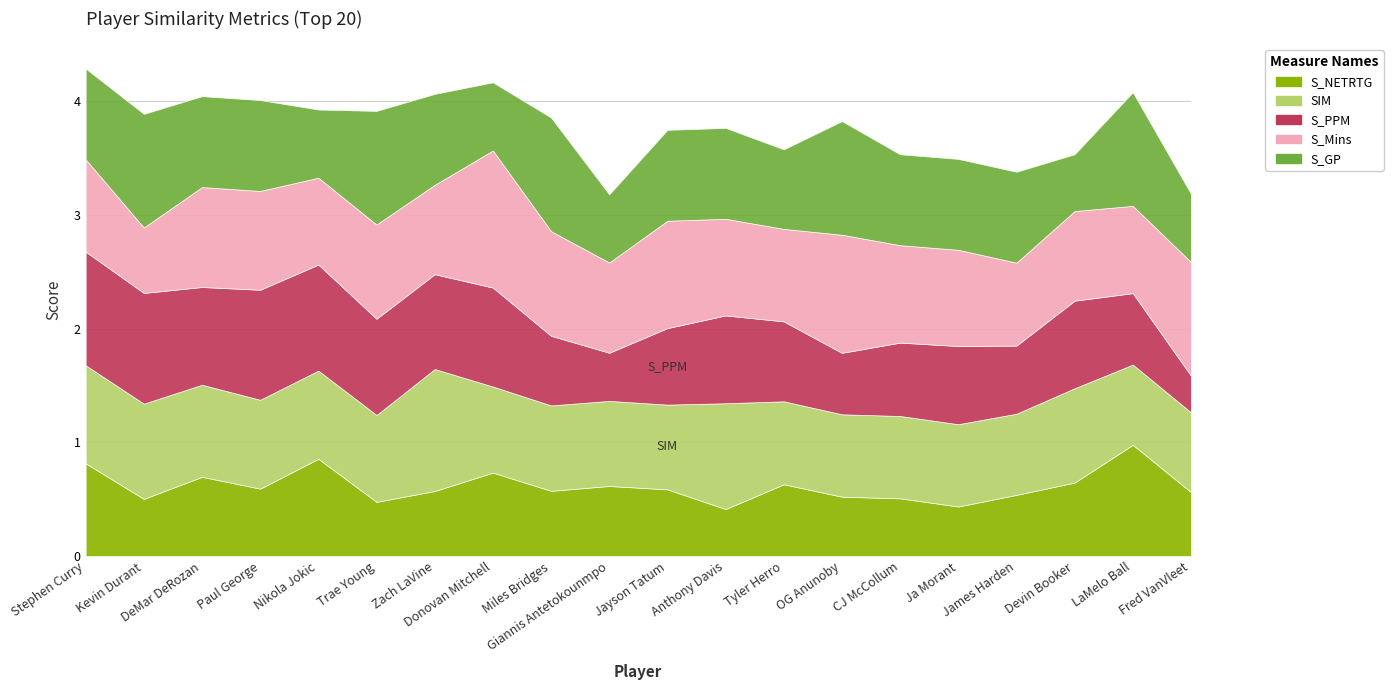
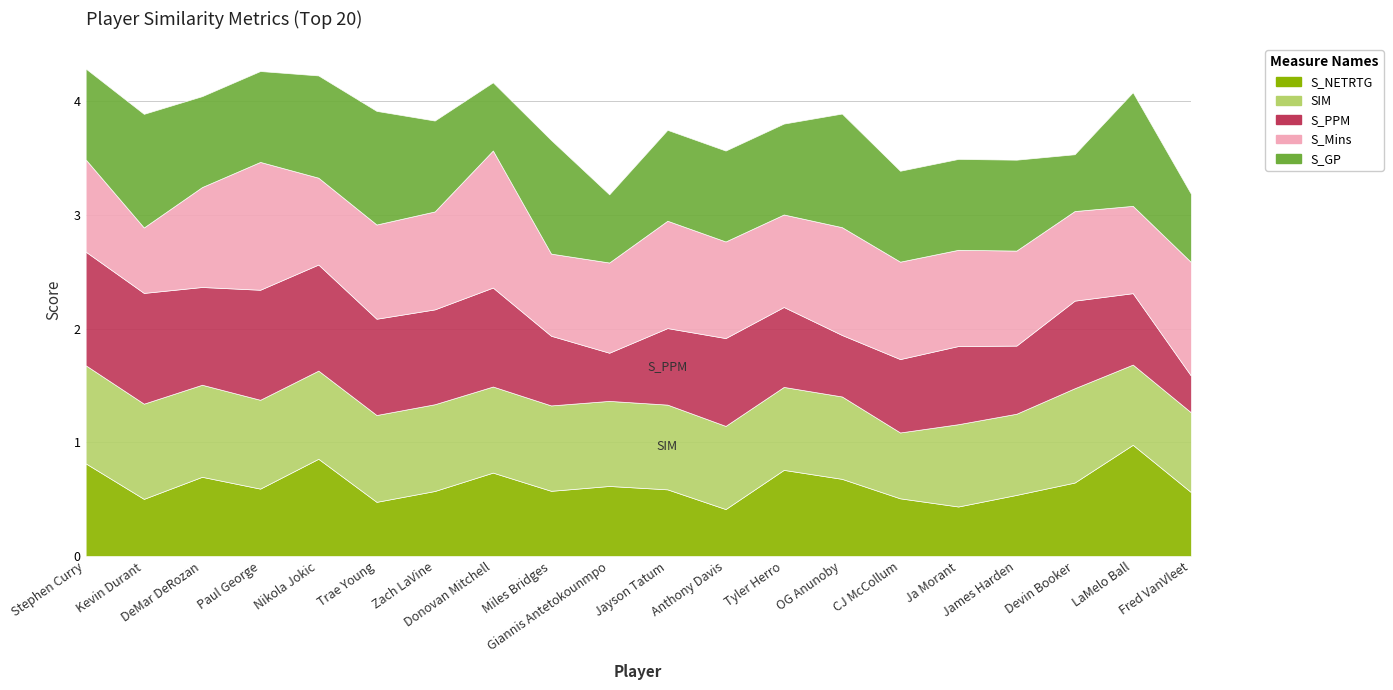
  {
    "S_NETRTG": {
      "Stephen Curry": 0.82,
      "Kevin Durant": 0.50,
      "DeMar DeRozan": 0.70,
      "Paul George": 0.59,
      "Nikola Jokic": 0.86,
      "Trae Young": 0.48,
      "Zach LaVine": 0.57,
      "Donovan Mitchell": 0.73,
      "Miles Bridges": 0.57,
      "Giannis Antetokounmpo": 0.62,
      "Jayson Tatum": 0.59,
      "Anthony Davis": 0.41,
-     "Tyler Herro": 0.63,
-     "OG Anunoby": 0.52,
+     "Tyler Herro": 0.76,
+     "OG Anunoby": 0.68,
      "CJ McCollum": 0.51,
      "Ja Morant": 0.44,
      "James Harden": 0.54,
      "Devin Booker": 0.65,
      "LaMelo Ball": 0.98,
      "Fred VanVleet": 0.56
    },
    "SIM": {
      "Stephen Curry": 0.86,
      "Kevin Durant": 0.84,
      "DeMar DeRozan": 0.81,
      "Paul George": 0.78,
      "Nikola Jokic": 0.78,
      "Trae Young": 0.76,
-     "Zach LaVine": 1.07,
+     "Zach LaVine": 0.76,
      "Donovan Mitchell": 0.76,
      "Miles Bridges": 0.75,
      "Giannis Antetokounmpo": 0.75,
      "Jayson Tatum": 0.75,
-     "Anthony Davis": 0.93,
+     "Anthony Davis": 0.73,
      "Tyler Herro": 0.73,
      "OG Anunoby": 0.72,
-     "CJ McCollum": 0.72,
+     "CJ McCollum": 0.58,
      "Ja Morant": 0.72,
      "James Harden": 0.71,
      "Devin Booker": 0.83,
      "LaMelo Ball": 0.71,
      "Fred VanVleet": 0.70
    },
    "S_PPM": {
      "Stephen Curry": 1.00,
      "Kevin Durant": 0.97,
      "DeMar DeRozan": 0.86,
      "Paul George": 0.97,
      "Nikola Jokic": 0.93,
      "Trae Young": 0.85,
      "Zach LaVine": 0.83,
      "Donovan Mitchell": 0.87,
      "Miles Bridges": 0.61,
      "Giannis Antetokounmpo": 0.42,
      "Jayson Tatum": 0.67,
      "Anthony Davis": 0.77,
      "Tyler Herro": 0.70,
      "OG Anunoby": 0.54,
      "CJ McCollum": 0.65,
      "Ja Morant": 0.69,
      "James Harden": 0.60,
      "Devin Booker": 0.77,
      "LaMelo Ball": 0.63,
      "Fred VanVleet": 0.32
    },
    "S_Mins": {
      "Stephen Curry": 0.81,
      "Kevin Durant": 0.58,
      "DeMar DeRozan": 0.88,
-     "Paul George": 0.87,
+     "Paul George": 1.13,
      "Nikola Jokic": 0.76,
      "Trae Young": 0.83,
-     "Zach LaVine": 0.79,
+     "Zach LaVine": 0.86,
      "Donovan Mitchell": 1.21,
-     "Miles Bridges": 0.92,
+     "Miles Bridges": 0.72,
      "Giannis Antetokounmpo": 0.79,
      "Jayson Tatum": 0.94,
      "Anthony Davis": 0.85,
      "Tyler Herro": 0.81,
-     "OG Anunoby": 1.04,
+     "OG Anunoby": 0.95,
      "CJ McCollum": 0.86,
      "Ja Morant": 0.85,
-     "James Harden": 0.73,
+     "James Harden": 0.84,
      "Devin Booker": 0.79,
      "LaMelo Ball": 0.77,
      "Fred VanVleet": 1.00
    },
    "S_GP": {
      "Stephen Curry": 0.8,
      "Kevin Durant": 1.0,
      "DeMar DeRozan": 0.8,
      "Paul George": 0.8,
-     "Nikola Jokic": 0.6,
+     "Nikola Jokic": 0.9,
      "Trae Young": 1.0,
      "Zach LaVine": 0.8,
      "Donovan Mitchell": 0.6,
      "Miles Bridges": 1.0,
      "Giannis Antetokounmpo": 0.6,
      "Jayson Tatum": 0.8,
      "Anthony Davis": 0.8,
-     "Tyler Herro": 0.7,
+     "Tyler Herro": 0.8,
      "OG Anunoby": 1.0,
      "CJ McCollum": 0.8,
      "Ja Morant": 0.8,
      "James Harden": 0.8,
      "Devin Booker": 0.5,
      "LaMelo Ball": 1.0,
      "Fred VanVleet": 0.6
    }
  }
